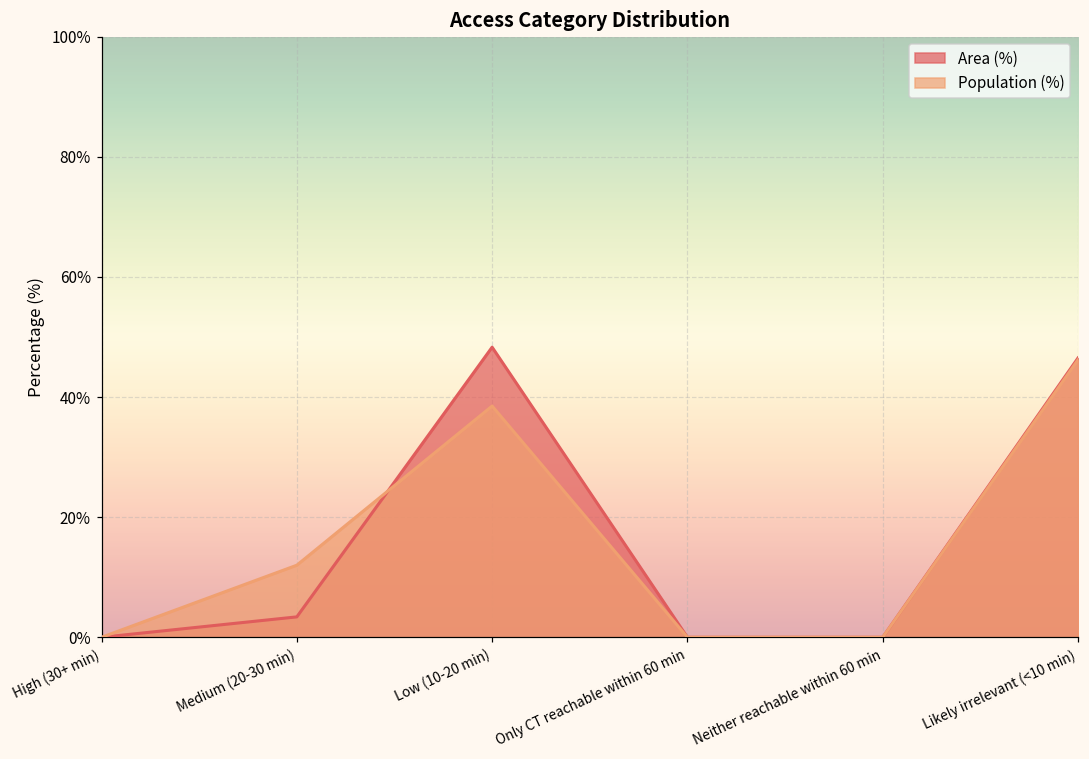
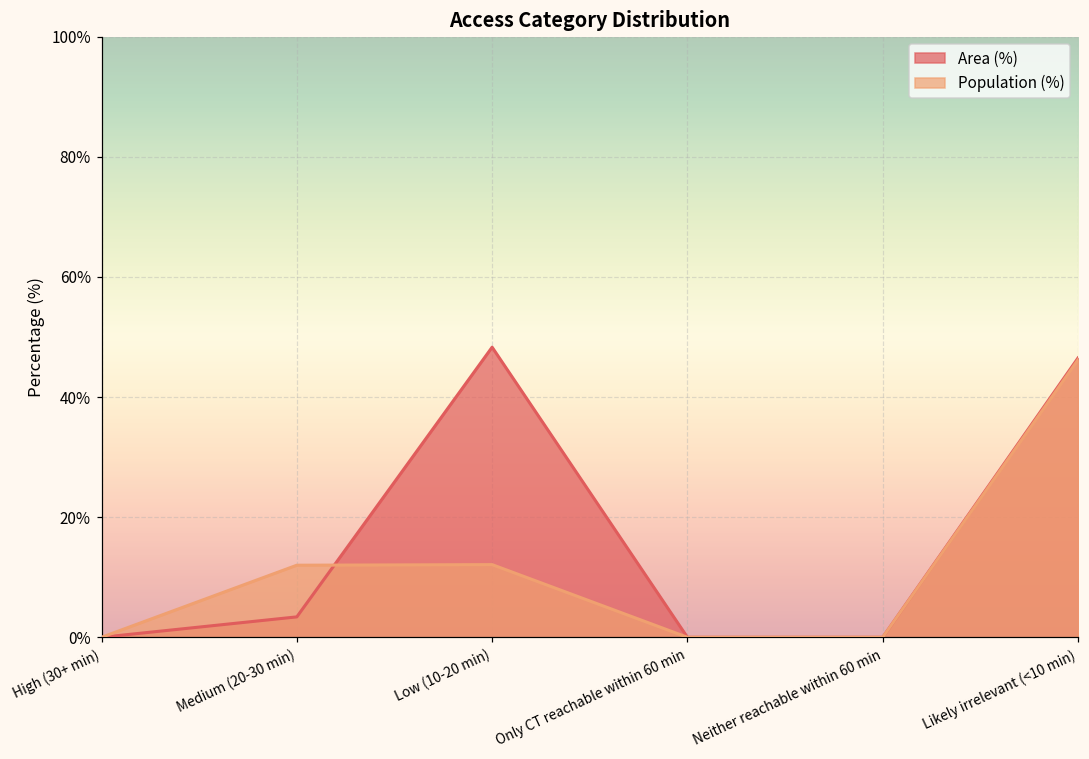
  {
    "Area (%)": {
      "Medium (20-30 min)": "3%",
      "Low (10-20 min)": "48%"
    },
    "Population (%)": {
      "Medium (20-30 min)": "12%",
-     "Low (10-20 min)": "39%"
+     "Low (10-20 min)": "12%"
    }
  }
